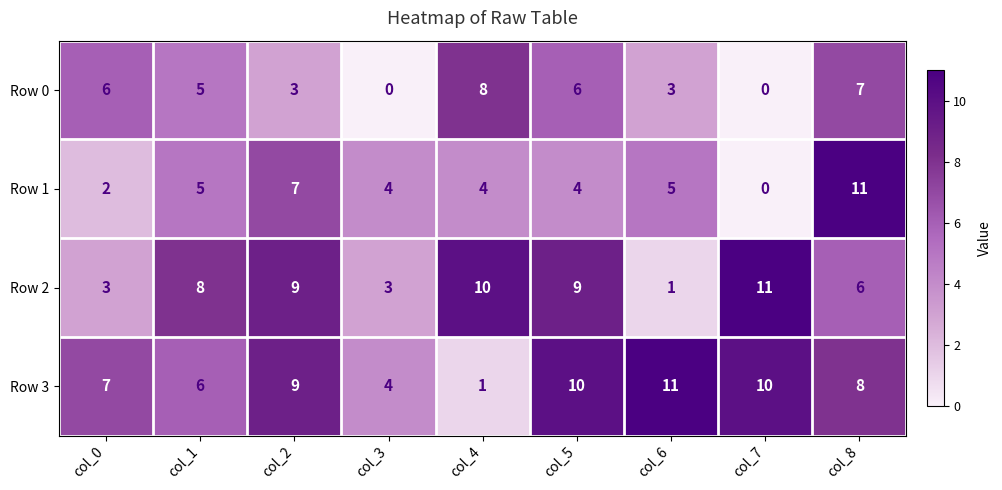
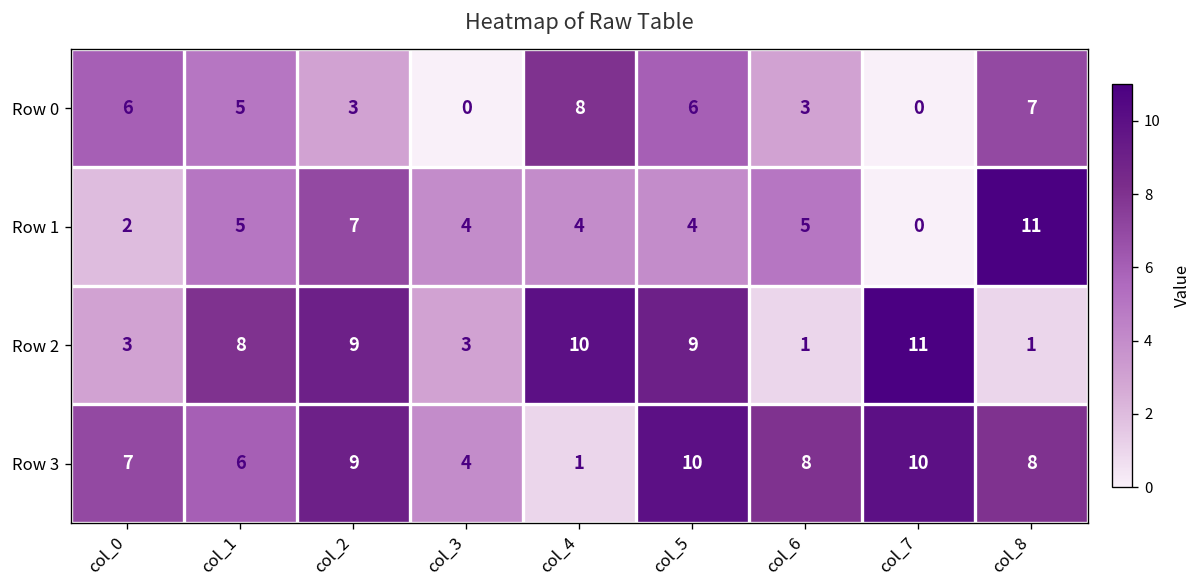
  {
    "Row 0": {
      "col_0": 6,
      "col_1": 5,
      "col_2": 3,
      "col_3": 0,
      "col_4": 8,
      "col_5": 6,
      "col_6": 3,
      "col_7": 0,
      "col_8": 7
    },
    "Row 1": {
      "col_0": 2,
      "col_1": 5,
      "col_2": 7,
      "col_3": 4,
      "col_4": 4,
      "col_5": 4,
      "col_6": 5,
      "col_7": 0,
      "col_8": 11
    },
    "Row 2": {
      "col_0": 3,
      "col_1": 8,
      "col_2": 9,
      "col_3": 3,
      "col_4": 10,
      "col_5": 9,
      "col_6": 1,
      "col_7": 11,
-     "col_8": 6
+     "col_8": 1
    },
    "Row 3": {
      "col_0": 7,
      "col_1": 6,
      "col_2": 9,
      "col_3": 4,
      "col_4": 1,
      "col_5": 10,
-     "col_6": 11,
+     "col_6": 8,
      "col_7": 10,
      "col_8": 8
    }
  }
